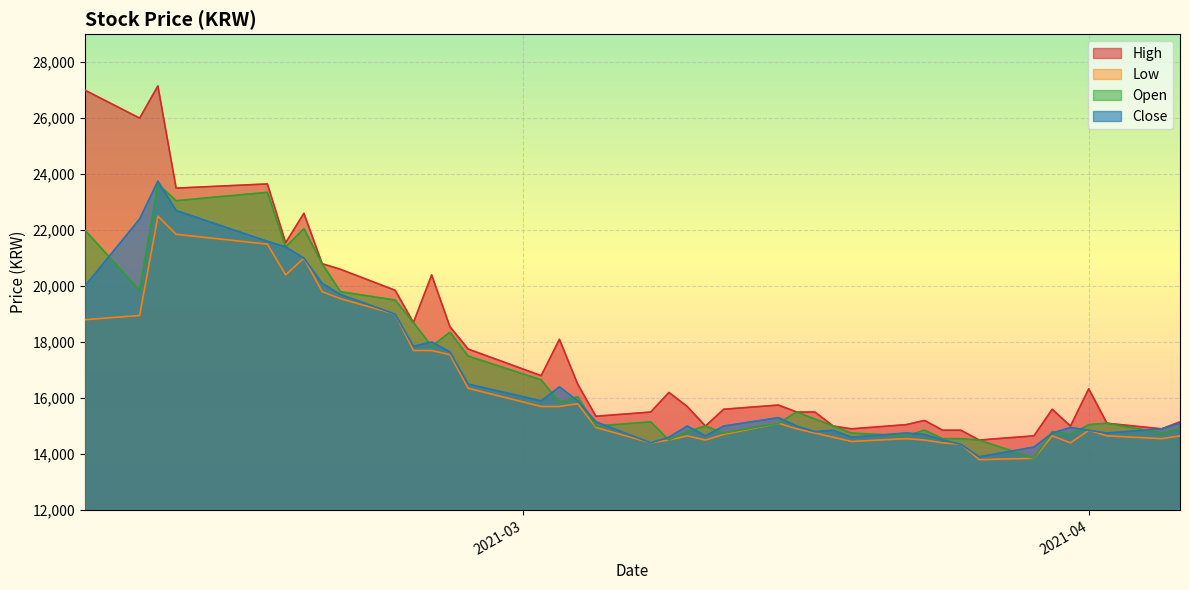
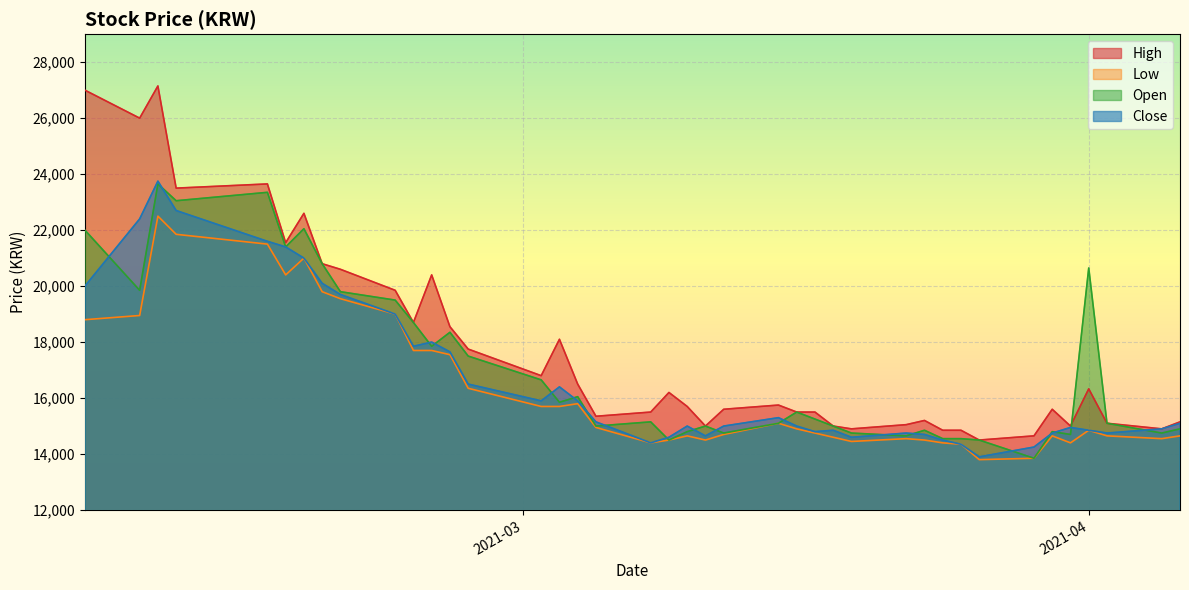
  {
    "High": {
      "2021-04": "16,300"
    },
    "Open": {
-     "2021-04": "15,100"
+     "2021-04": "20,600"
    }
  }
